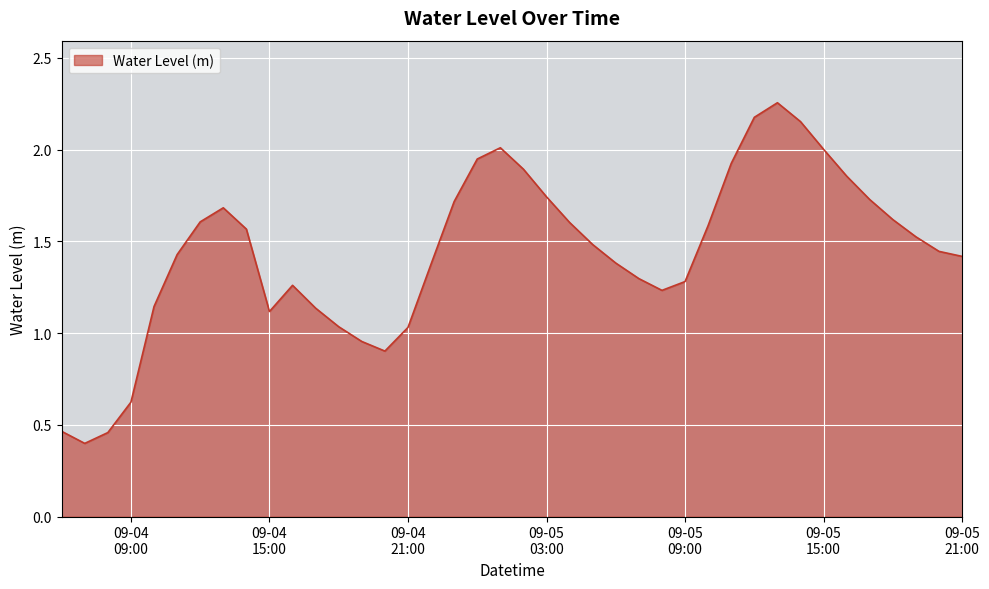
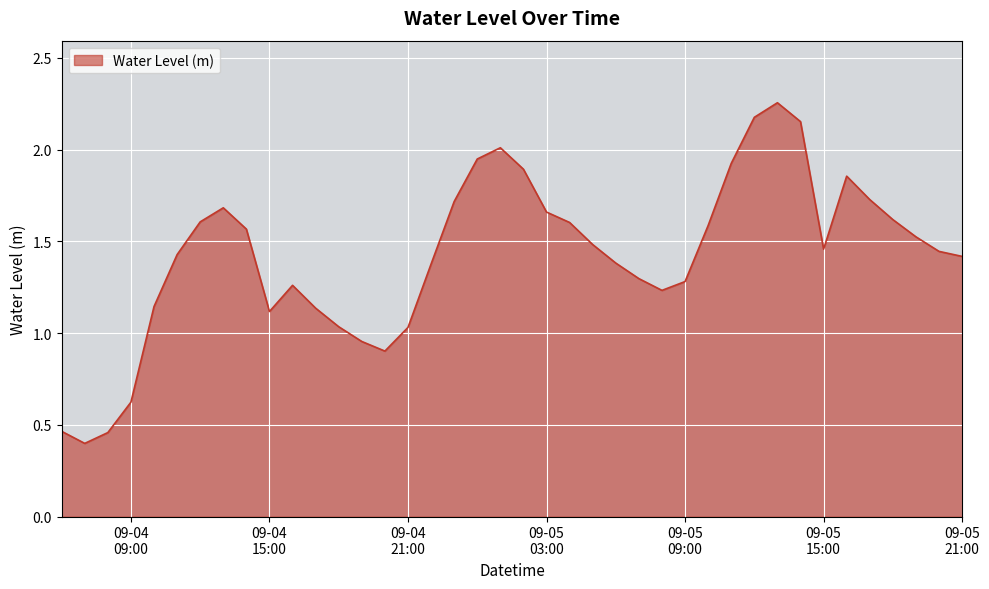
  {
    "09-04 09:00": 0.62,
    "09-04 15:00": 1.12,
    "09-04 21:00": 1.03,
-   "09-05 03:00": 1.74,
+   "09-05 03:00": 1.66,
    "09-05 09:00": 1.28,
-   "09-05 15:00": 2.00,
+   "09-05 15:00": 1.46,
    "09-05 21:00": 1.42
  }
